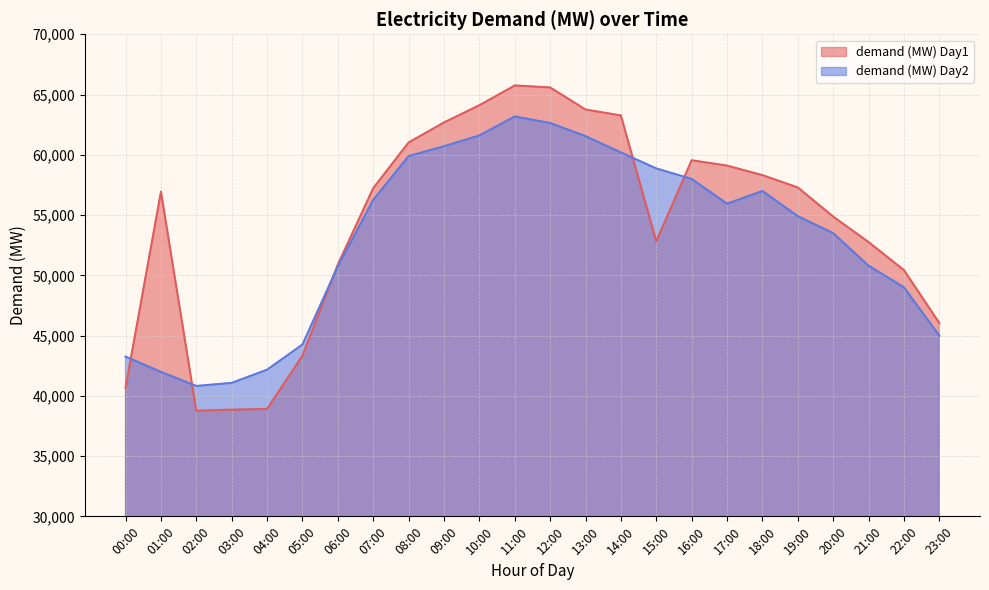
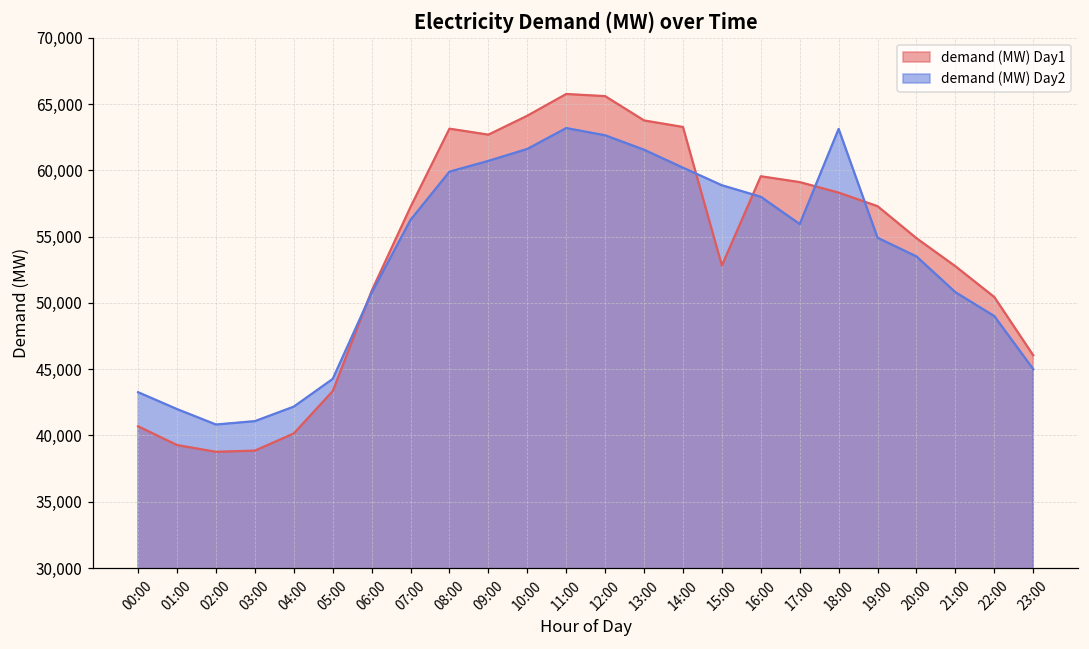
  {
    "demand (MW) Day1": {
      "00:00": "40,700",
-     "01:00": "56,900",
+     "01:00": "39,300",
      "02:00": "38,800",
      "03:00": "38,900",
-     "04:00": "38,900",
+     "04:00": "40,100",
      "05:00": "43,300",
      "07:00": "57,200",
-     "08:00": "61,000",
+     "08:00": "63,100",
      "09:00": "62,700",
      "10:00": "64,100",
      "11:00": "65,800",
      "12:00": "65,600",
      "13:00": "63,800",
      "14:00": "63,300",
      "15:00": "52,800",
      "16:00": "59,500",
      "17:00": "59,100",
      "18:00": "58,300",
      "19:00": "57,300",
      "20:00": "54,900",
      "21:00": "52,800",
      "22:00": "50,400",
      "23:00": "46,000"
    },
    "demand (MW) Day2": {
      "00:00": "43,300",
      "01:00": "42,000",
      "02:00": "40,800",
      "03:00": "41,100",
      "04:00": "42,200",
      "05:00": "44,300",
      "07:00": "56,300",
      "08:00": "59,900",
      "09:00": "60,700",
      "10:00": "61,600",
      "11:00": "63,200",
      "12:00": "62,600",
      "13:00": "61,500",
      "14:00": "60,200",
      "15:00": "58,900",
      "16:00": "58,000",
      "17:00": "55,900",
-     "18:00": "57,000",
+     "18:00": "63,100",
      "19:00": "54,900",
      "20:00": "53,500",
      "21:00": "50,800",
      "22:00": "49,000",
      "23:00": "45,000"
    }
  }
